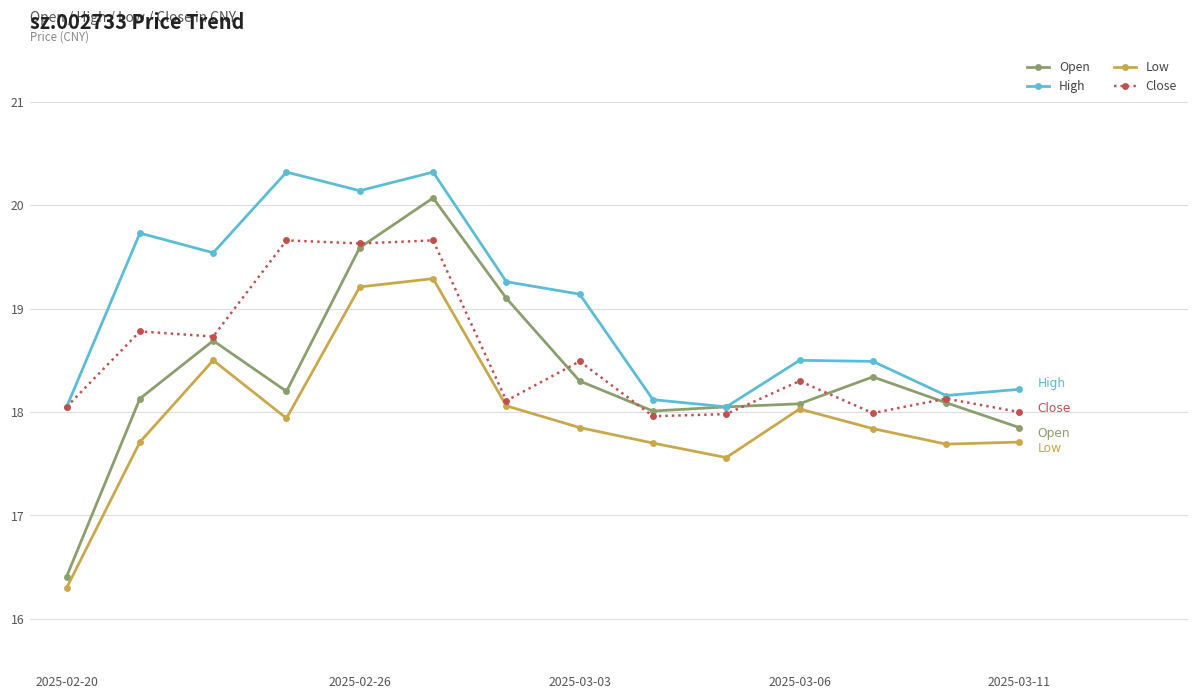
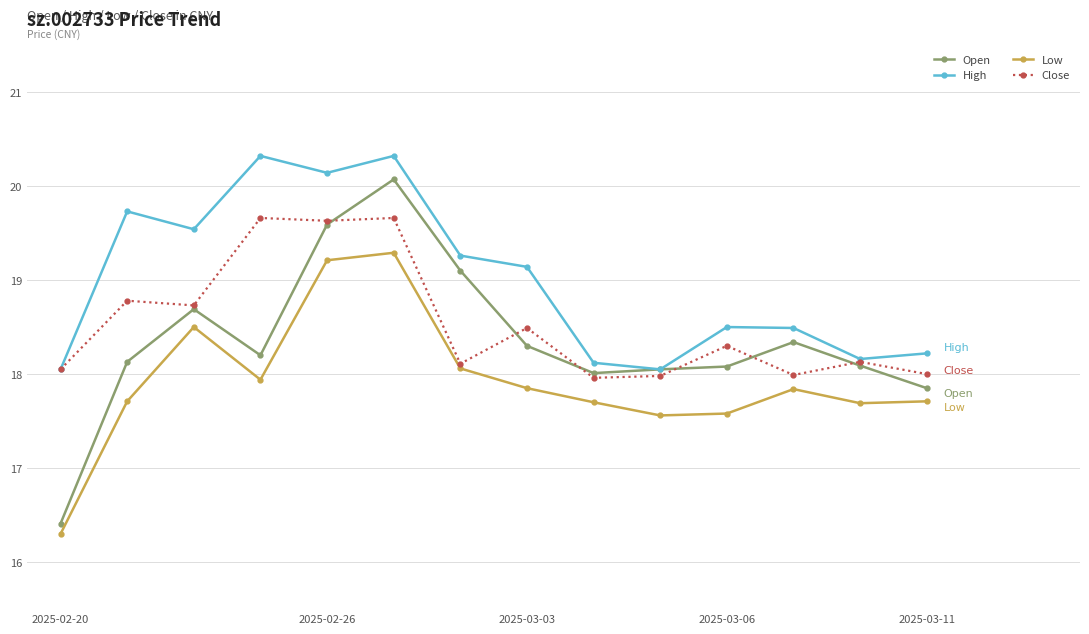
  {
    "Open": {
      "2025-02-20": 16.4,
      "2025-02-26": 19.6,
      "2025-03-03": 18.3,
      "2025-03-06": 18.1,
      "2025-03-11": 17.9
    },
    "High": {
      "2025-02-26": 20.1,
      "2025-03-03": 19.1,
      "2025-03-06": 18.5,
      "2025-03-11": 18.2
    },
    "Low": {
      "2025-02-20": 16.3,
      "2025-02-26": 19.2,
      "2025-03-03": 17.9,
-     "2025-03-06": 18.0,
+     "2025-03-06": 17.6,
      "2025-03-11": 17.7
    },
    "Close": {
      "2025-02-26": 19.6,
      "2025-03-03": 18.5,
      "2025-03-06": 18.3,
      "2025-03-11": 18.0
    }
  }
